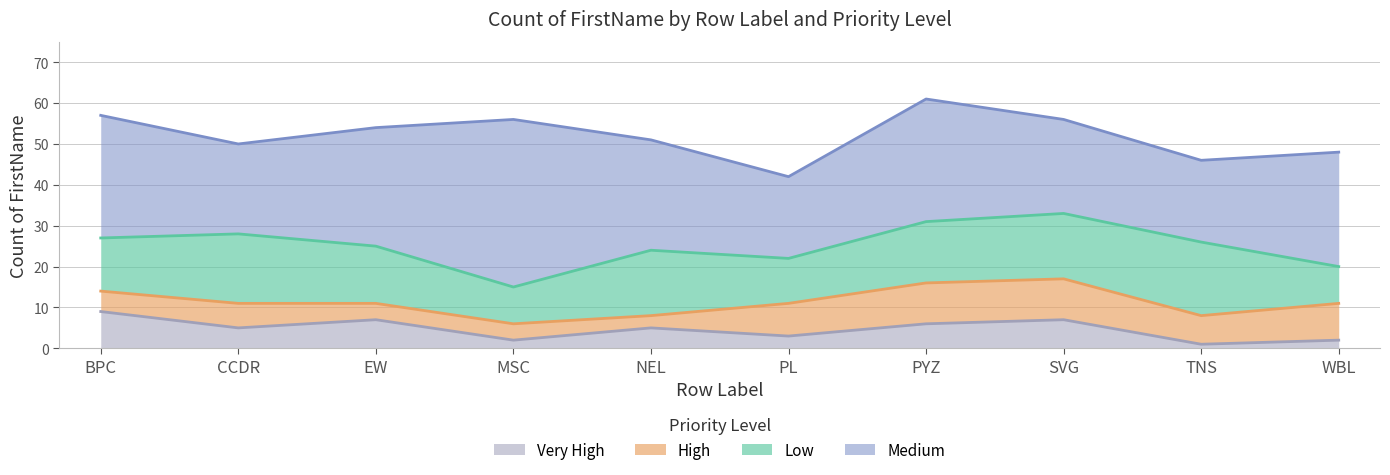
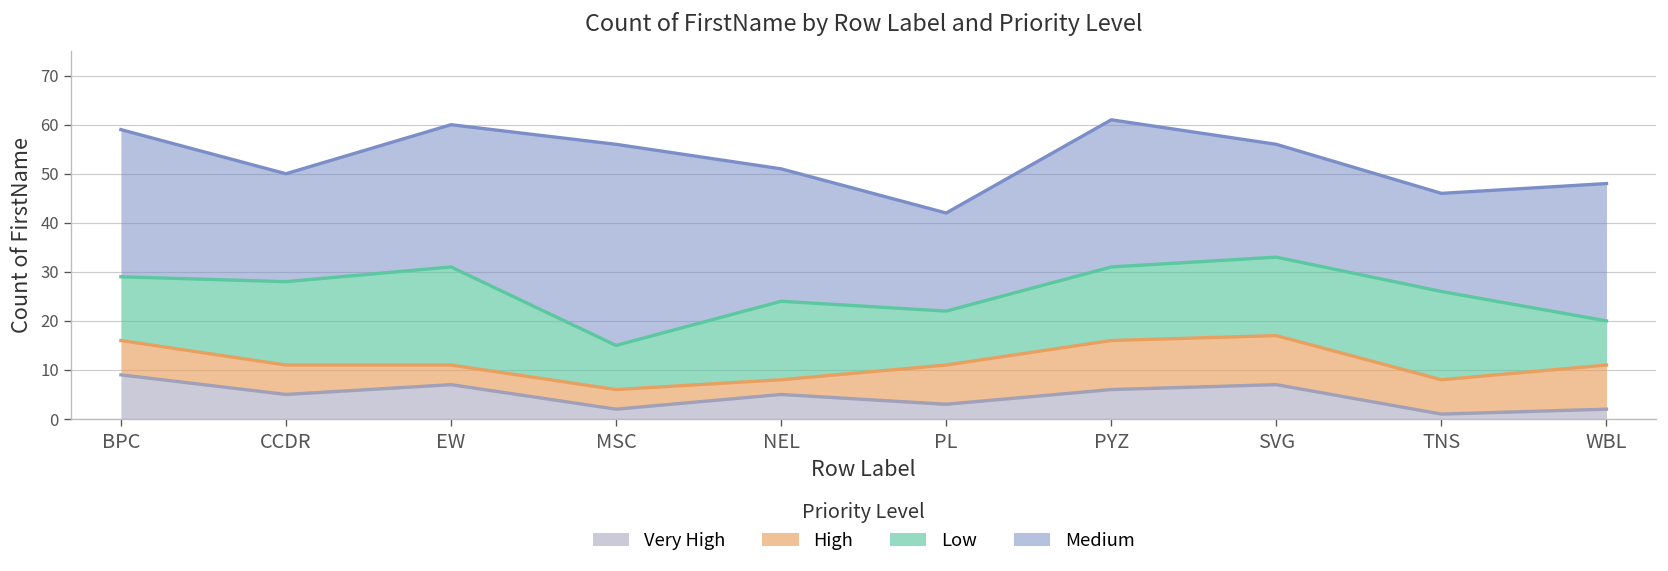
  {
    "High": {
-     "BPC": 5,
+     "BPC": 7,
      "CCDR": 11,
      "EW": 11,
      "MSC": 6,
      "NEL": 8,
      "PL": 11,
      "PYZ": 16,
      "SVG": 17,
      "TNS": 8,
      "WBL": 11
    },
    "Low": {
      "BPC": 13,
      "CCDR": 17,
-     "EW": 14,
+     "EW": 20,
      "MSC": 9,
      "NEL": 16,
      "PL": 11,
      "PYZ": 15,
      "SVG": 16,
      "TNS": 18,
      "WBL": 9
    }
  }
